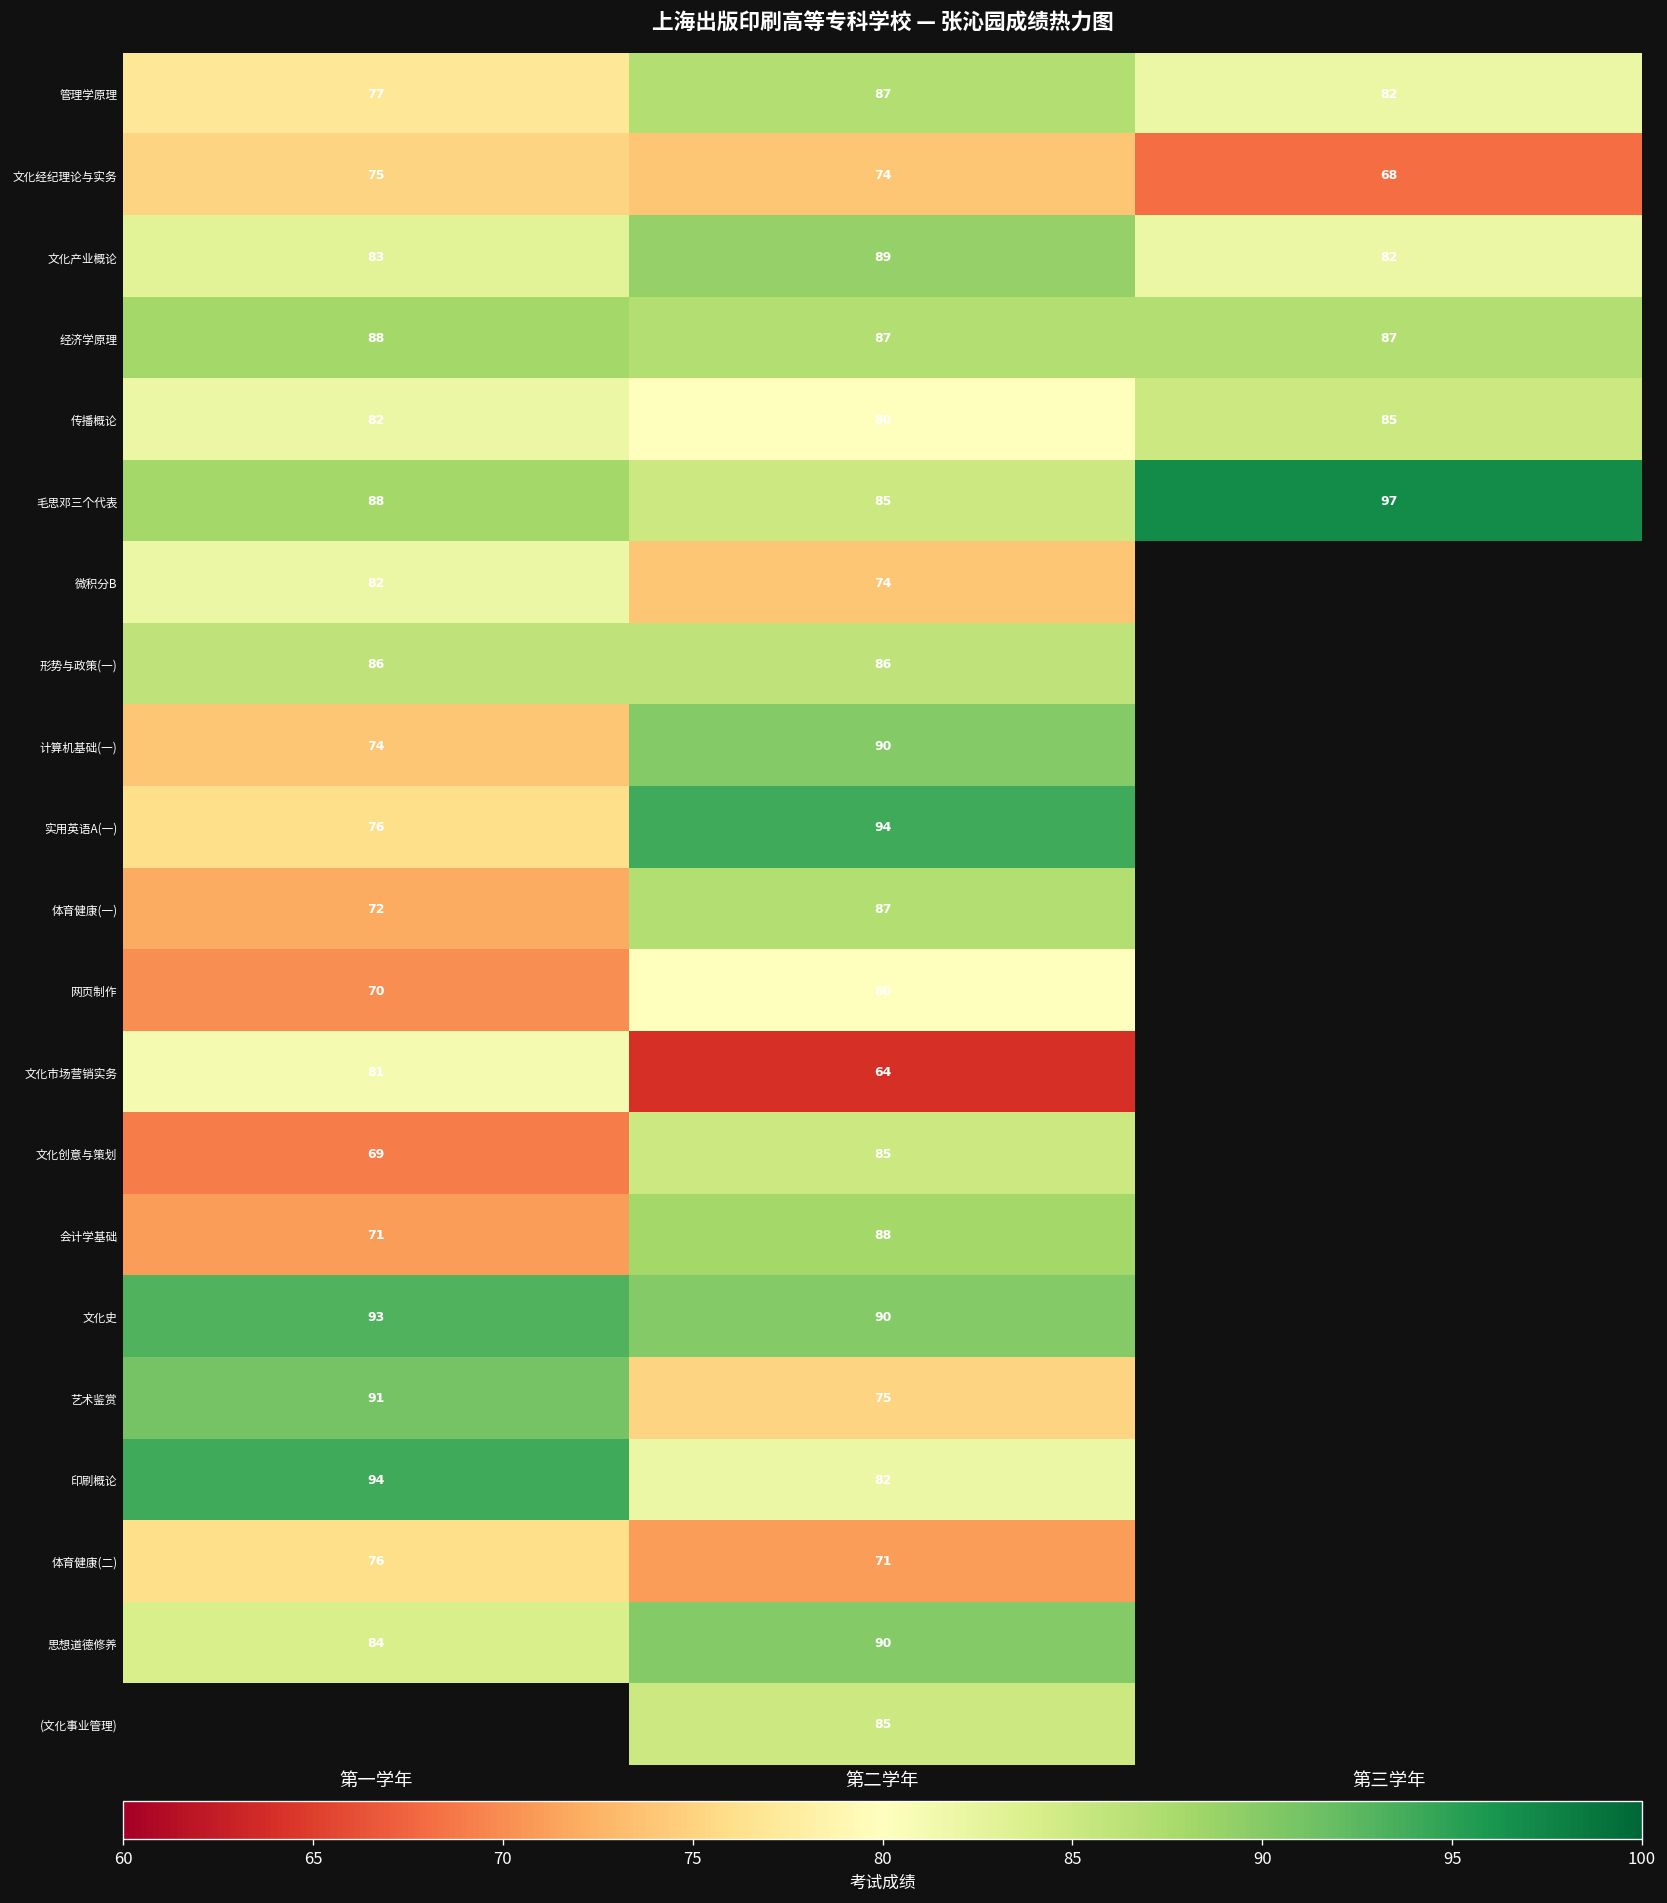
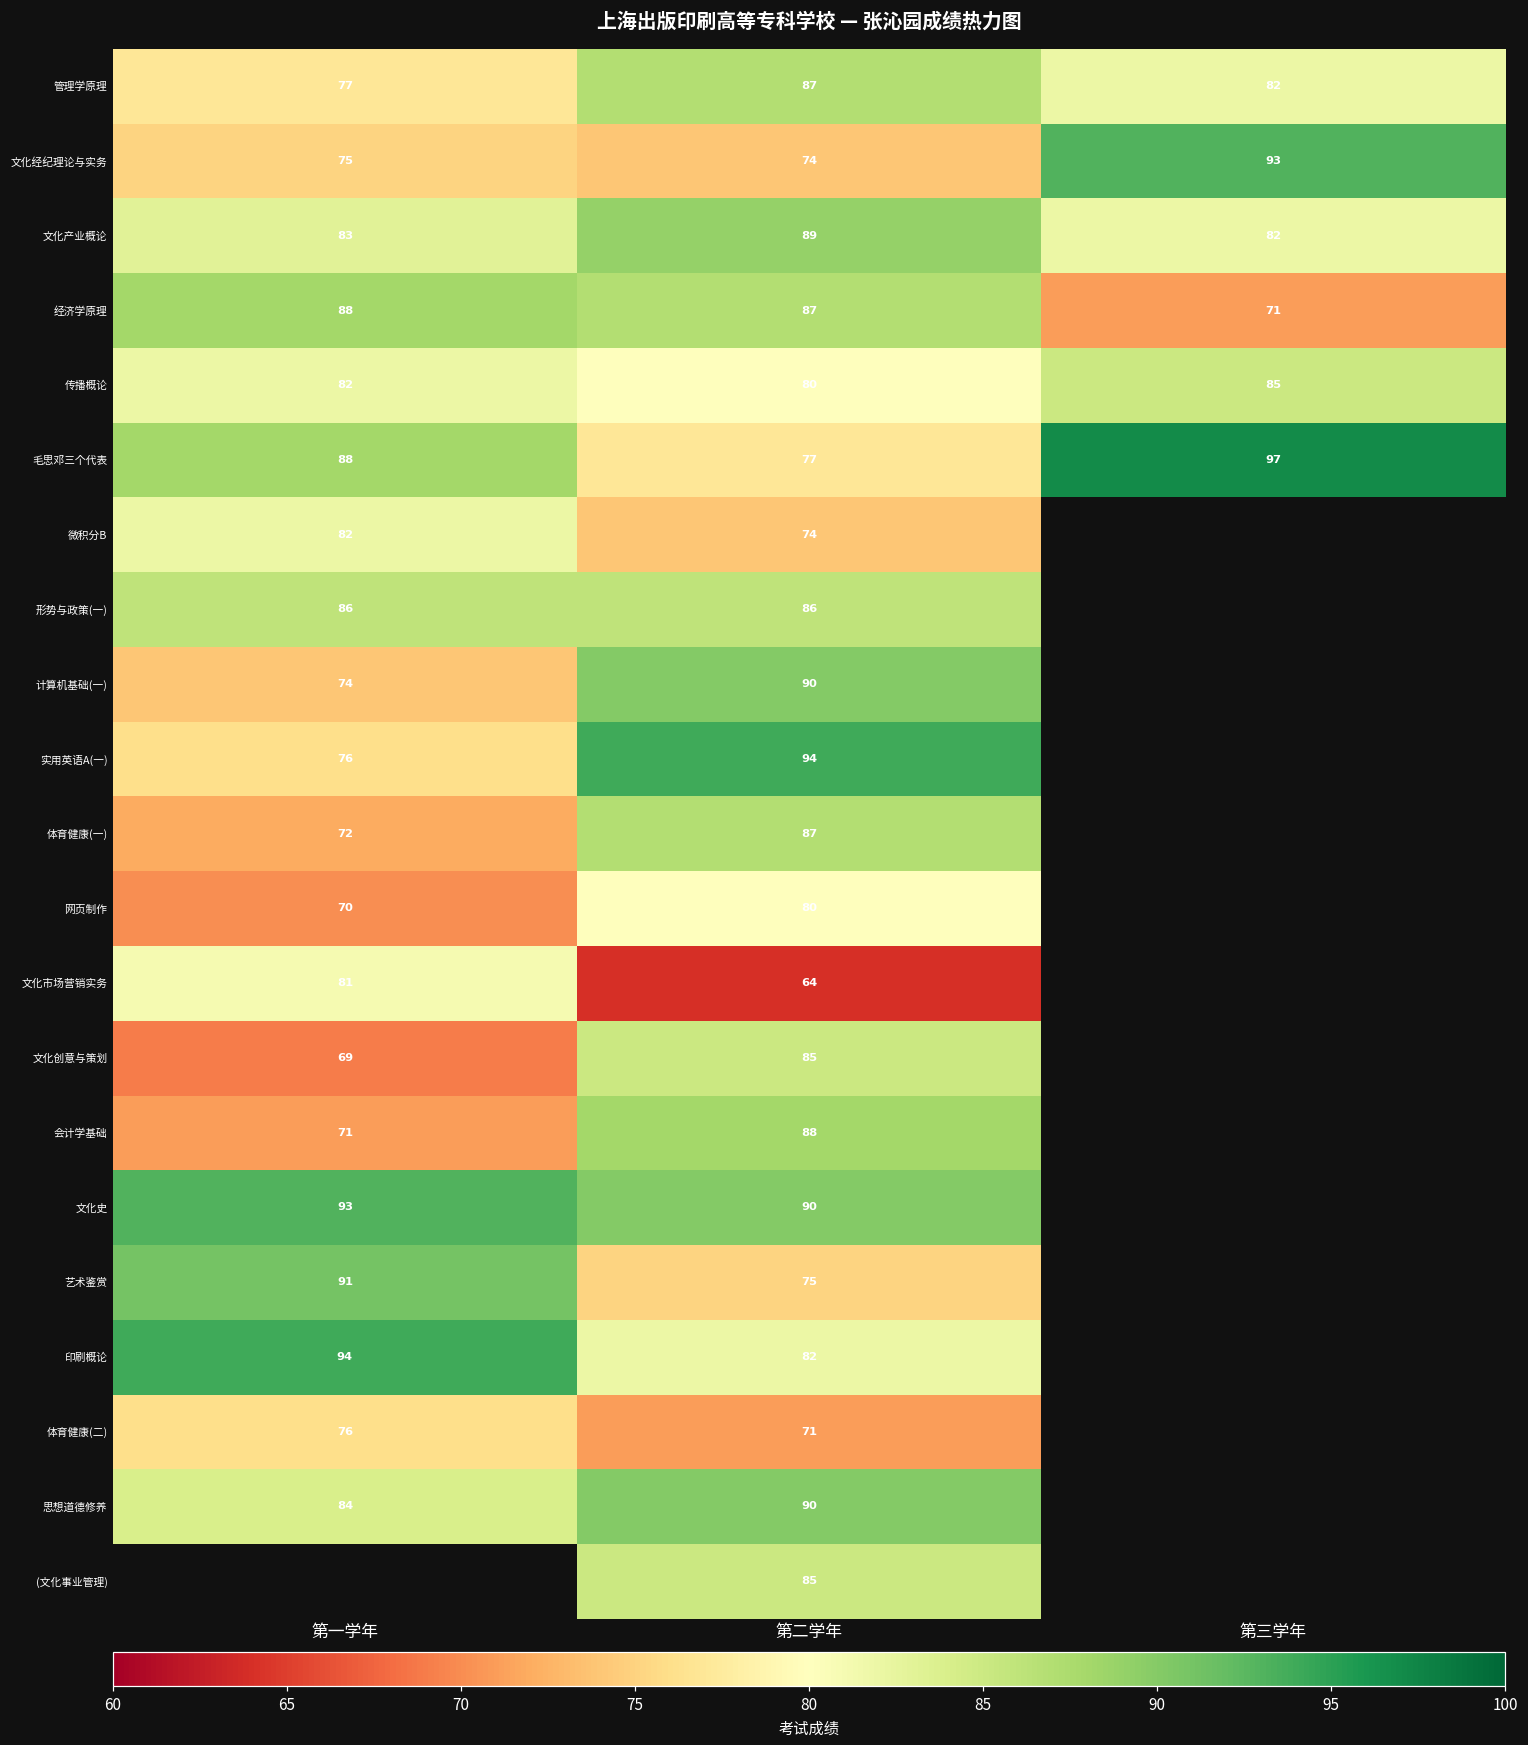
  {
    "管理学原理": {
      "第一学年": 77,
      "第二学年": 87,
      "第三学年": 82
    },
    "文化经纪理论与实务": {
      "第一学年": 75,
      "第二学年": 74,
-     "第三学年": 68
+     "第三学年": 93
    },
    "文化产业概论": {
      "第一学年": 83,
      "第二学年": 89,
      "第三学年": 82
    },
    "经济学原理": {
      "第一学年": 88,
      "第二学年": 87,
-     "第三学年": 87
+     "第三学年": 71
    },
    "传播概论": {
      "第一学年": 82,
      "第二学年": 80,
      "第三学年": 85
    },
    "毛思邓三个代表": {
      "第一学年": 88,
-     "第二学年": 85,
+     "第二学年": 77,
      "第三学年": 97
    },
    "微积分B": {
      "第一学年": 82,
      "第二学年": 74
    },
    "形势与政策(一)": {
      "第一学年": 86,
      "第二学年": 86
    },
    "计算机基础(一)": {
      "第一学年": 74,
      "第二学年": 90
    },
    "实用英语A(一)": {
      "第一学年": 76,
      "第二学年": 94
    },
    "体育健康(一)": {
      "第一学年": 72,
      "第二学年": 87
    },
    "网页制作": {
      "第一学年": 70,
      "第二学年": 80
    },
    "文化市场营销实务": {
      "第一学年": 81,
      "第二学年": 64
    },
    "文化创意与策划": {
      "第一学年": 69,
      "第二学年": 85
    },
    "会计学基础": {
      "第一学年": 71,
      "第二学年": 88
    },
    "文化史": {
      "第一学年": 93,
      "第二学年": 90
    },
    "艺术鉴赏": {
      "第一学年": 91,
      "第二学年": 75
    },
    "印刷概论": {
      "第一学年": 94,
      "第二学年": 82
    },
    "体育健康(二)": {
      "第一学年": 76,
      "第二学年": 71
    },
    "思想道德修养": {
      "第一学年": 84,
      "第二学年": 90
    },
    "(文化事业管理)": {
      "第二学年": 85
    }
  }
